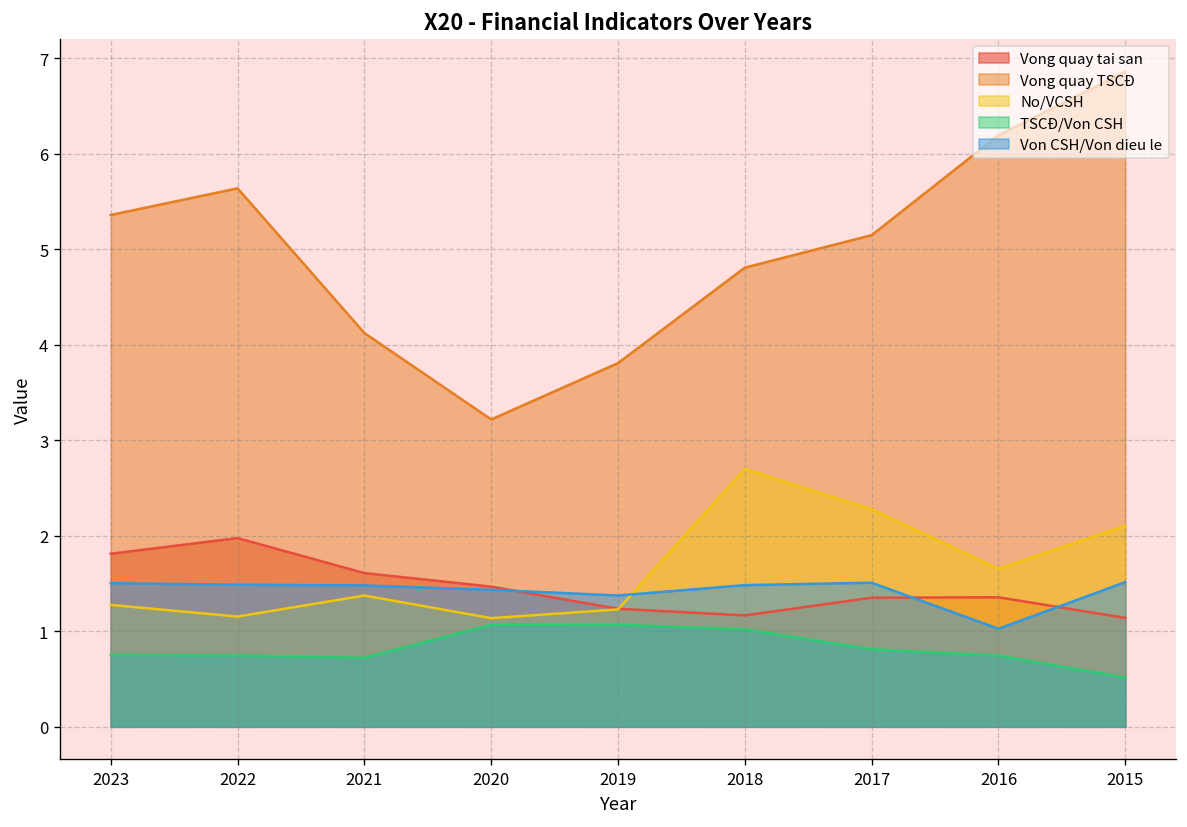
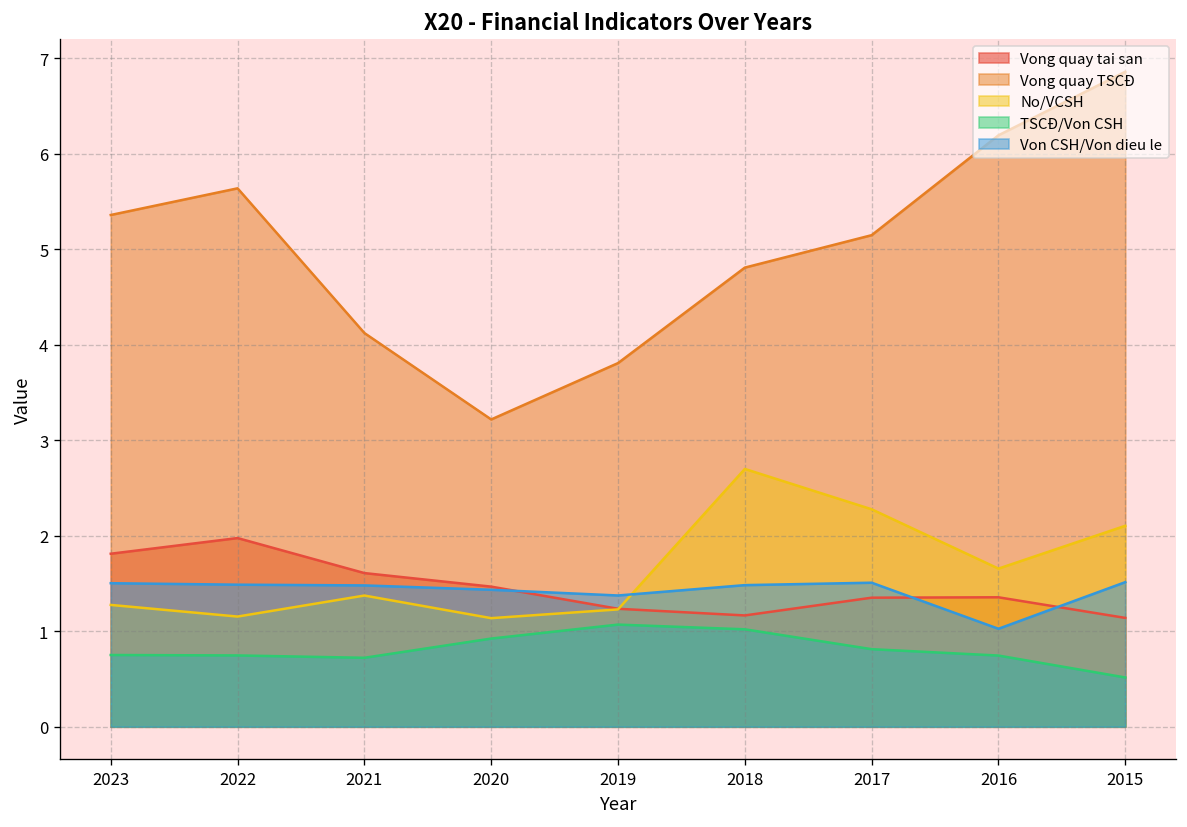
  {
    "TSCĐ/Von CSH": {
      "2023": 0.8,
      "2022": 0.7,
      "2021": 0.7,
-     "2020": 1.1,
+     "2020": 0.9,
      "2019": 1.1,
      "2018": 1.0,
      "2017": 0.8,
      "2016": 0.7,
      "2015": 0.5
    },
    "Von CSH/Von dieu le": {
      "2023": 1.5,
      "2022": 1.5,
      "2021": 1.5,
      "2020": 1.4,
      "2019": 1.4,
      "2018": 1.5,
      "2017": 1.5,
      "2016": 1.0,
      "2015": 1.5
    }
  }
